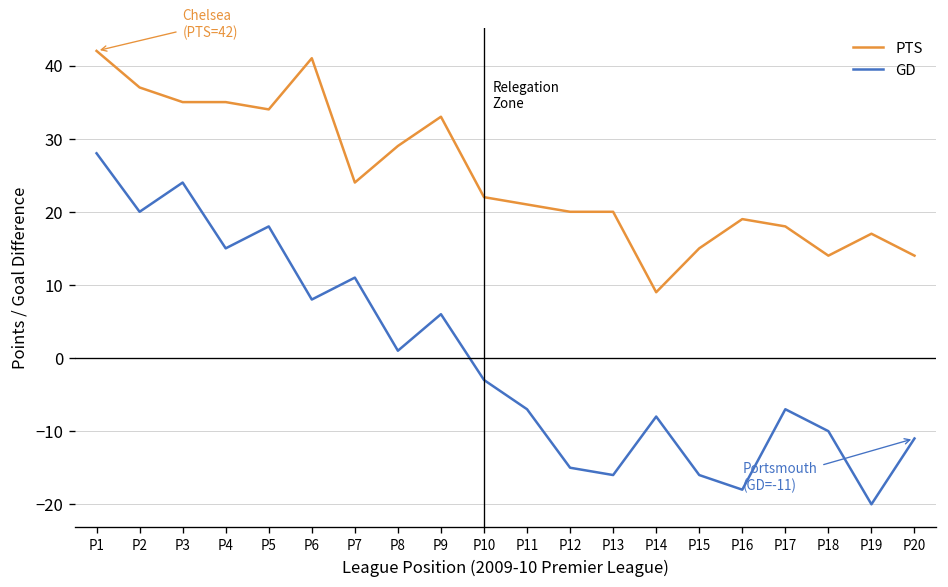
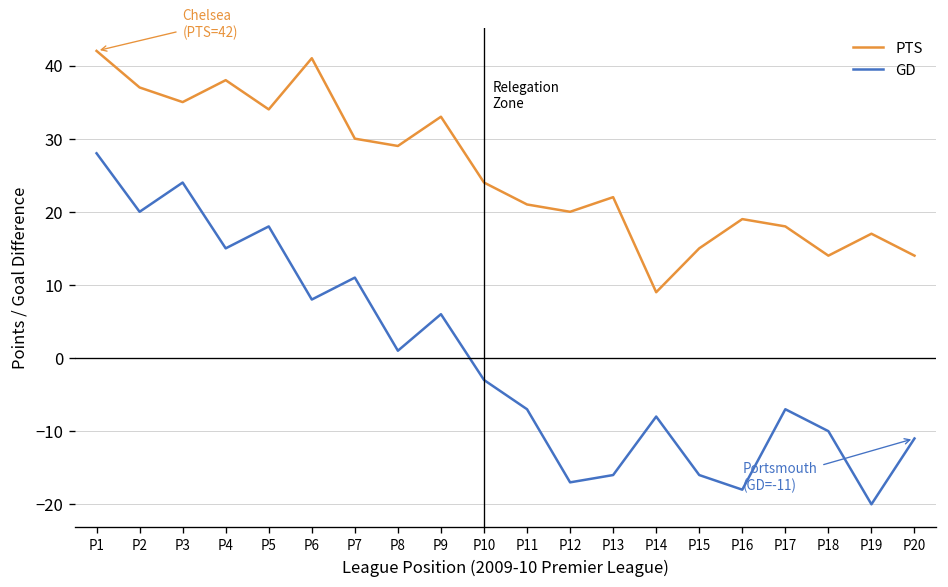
  {
    "PTS": {
      "P2": 37,
      "P3": 35,
-     "P4": 35,
+     "P4": 38,
      "P5": 34,
      "P6": 41,
-     "P7": 24,
+     "P7": 30,
      "P8": 29,
      "P9": 33,
-     "P10": 22,
+     "P10": 24,
      "P11": 21,
      "P12": 20,
-     "P13": 20,
+     "P13": 22,
      "P14": 9,
      "P15": 15,
      "P16": 19,
      "P17": 18,
      "P18": 14,
      "P19": 17,
      "P20": 14
    },
    "GD": {
      "P1": 28,
      "P2": 20,
      "P3": 24,
      "P4": 15,
      "P5": 18,
      "P6": 8,
      "P7": 11,
      "P8": 1,
      "P9": 6,
      "P10": -3,
      "P11": -7,
-     "P12": -15,
+     "P12": -17,
      "P13": -16,
      "P14": -8,
      "P15": -16,
      "P17": -7,
      "P18": -10,
      "P19": -20,
      "P20": -11
    }
  }
